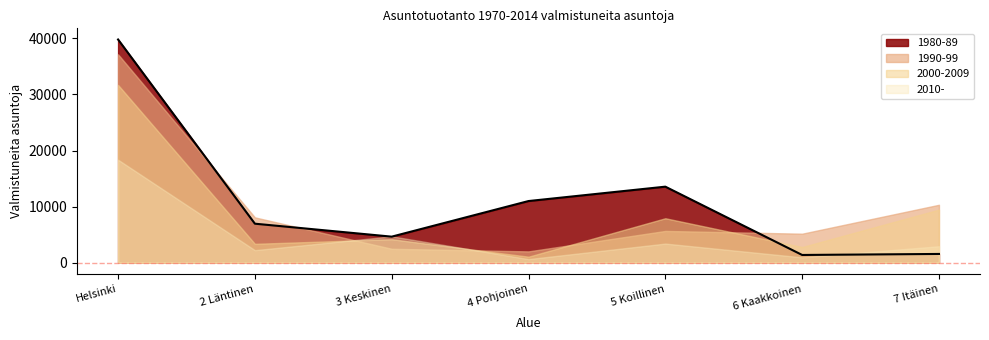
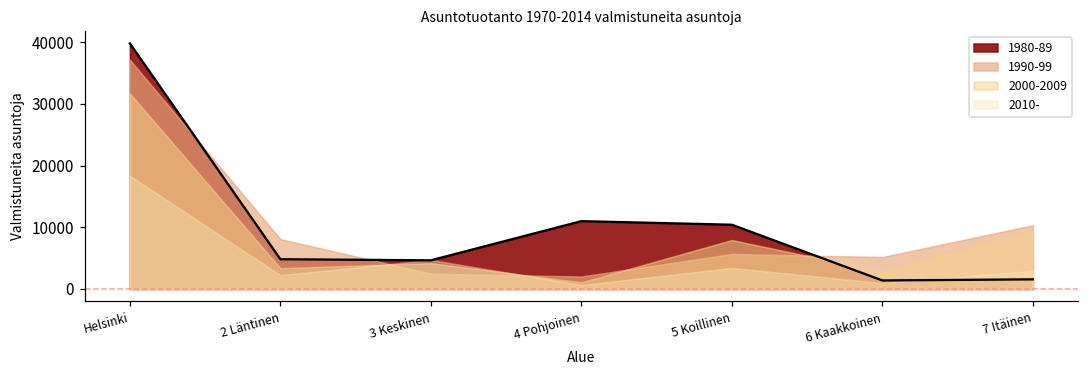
  {
    "1980-89": {
      "Helsinki": 40000,
-     "2 Läntinen": 7000,
+     "2 Läntinen": 5000,
      "4 Pohjoinen": 11000,
-     "5 Koillinen": 14000,
+     "5 Koillinen": 10000,
      "7 Itäinen": 2000
    }
  }
